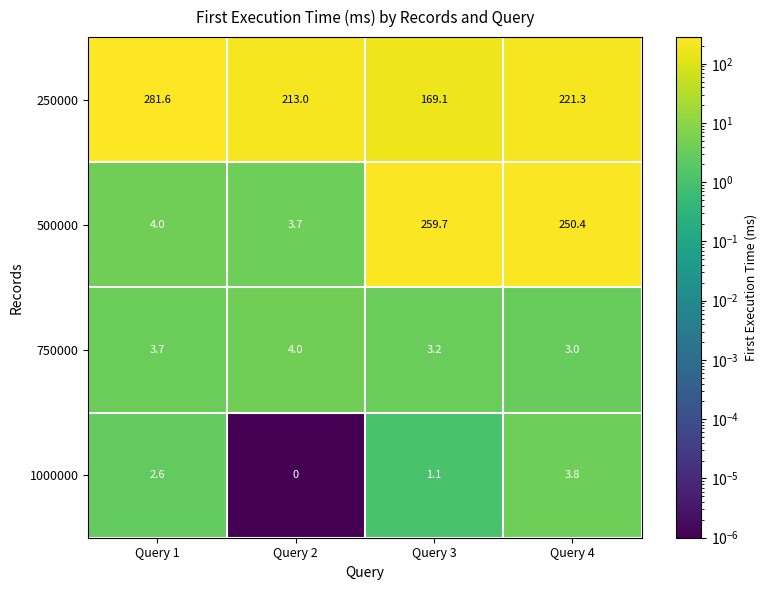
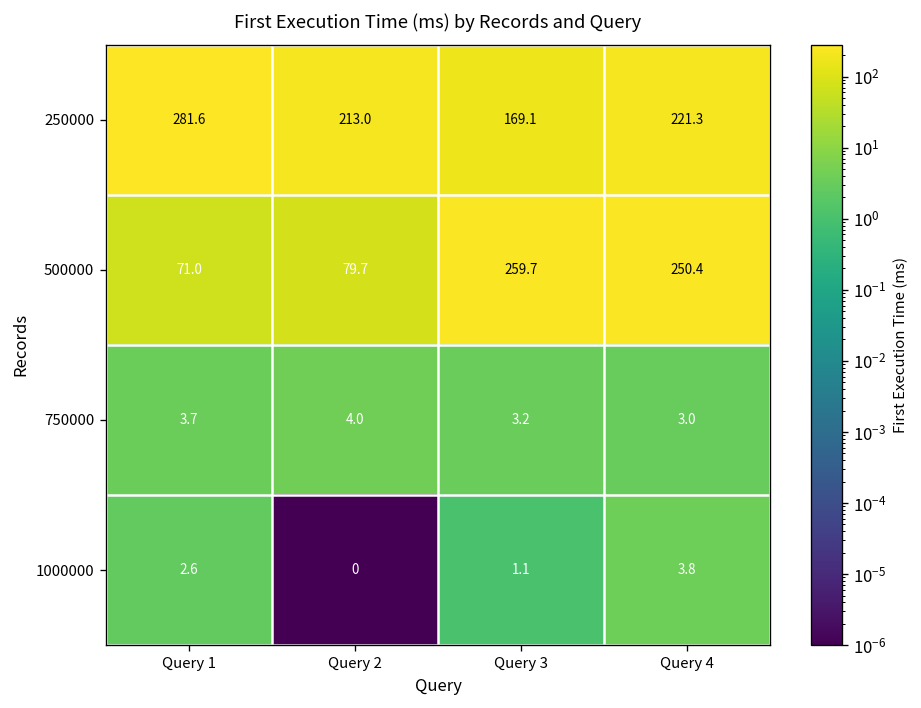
  {
    "250000": {
      "Query 1": 281.6,
      "Query 2": 213.0,
      "Query 3": 169.1,
      "Query 4": 221.3
    },
    "500000": {
-     "Query 1": 4.0,
-     "Query 2": 3.7,
+     "Query 1": 71.0,
+     "Query 2": 79.7,
      "Query 3": 259.7,
      "Query 4": 250.4
    },
    "750000": {
      "Query 1": 3.7,
      "Query 2": 4.0,
      "Query 3": 3.2,
      "Query 4": 3.0
    },
    "1000000": {
      "Query 1": 2.6,
      "Query 2": 0,
      "Query 3": 1.1,
      "Query 4": 3.8
    }
  }
